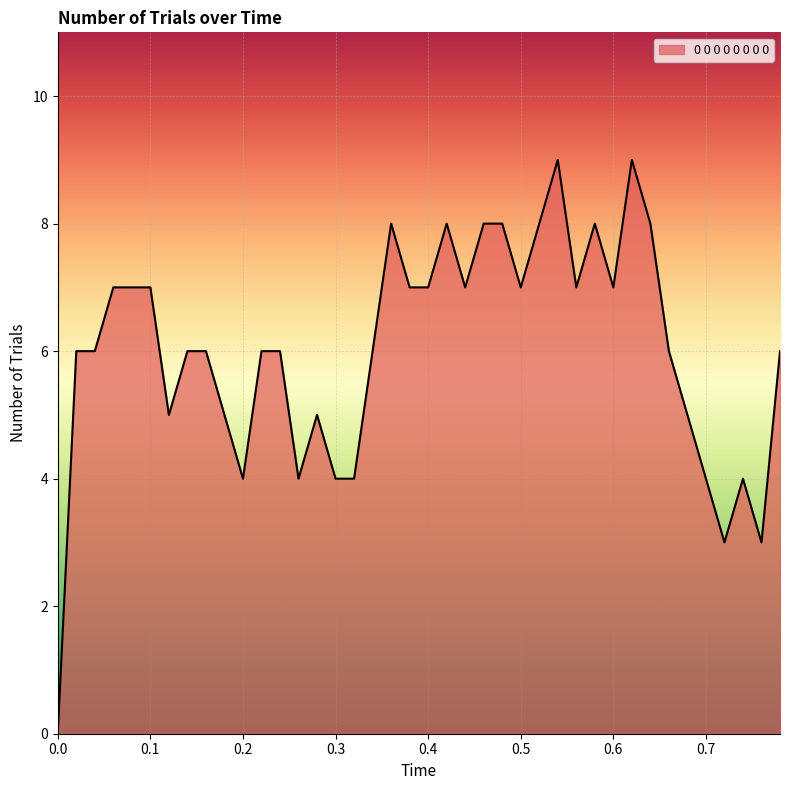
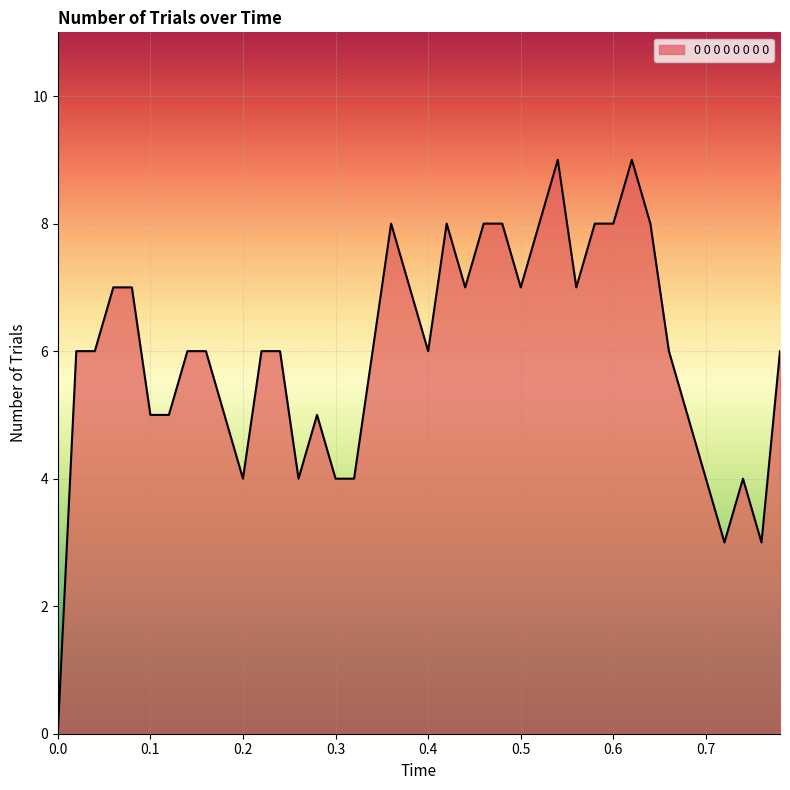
  {
    "0.0": 0,
-   "0.1": 7,
+   "0.1": 5,
    "0.2": 4,
    "0.3": 4,
-   "0.4": 7,
+   "0.4": 6,
    "0.5": 7,
-   "0.6": 7,
+   "0.6": 8,
    "0.7": 4
  }
